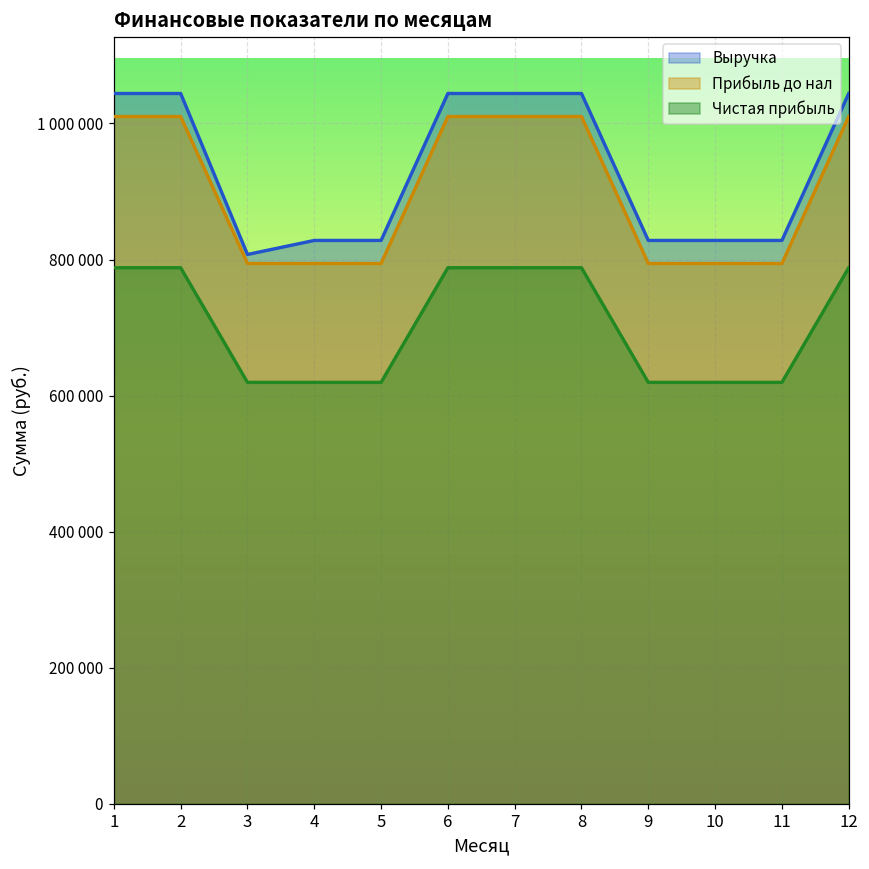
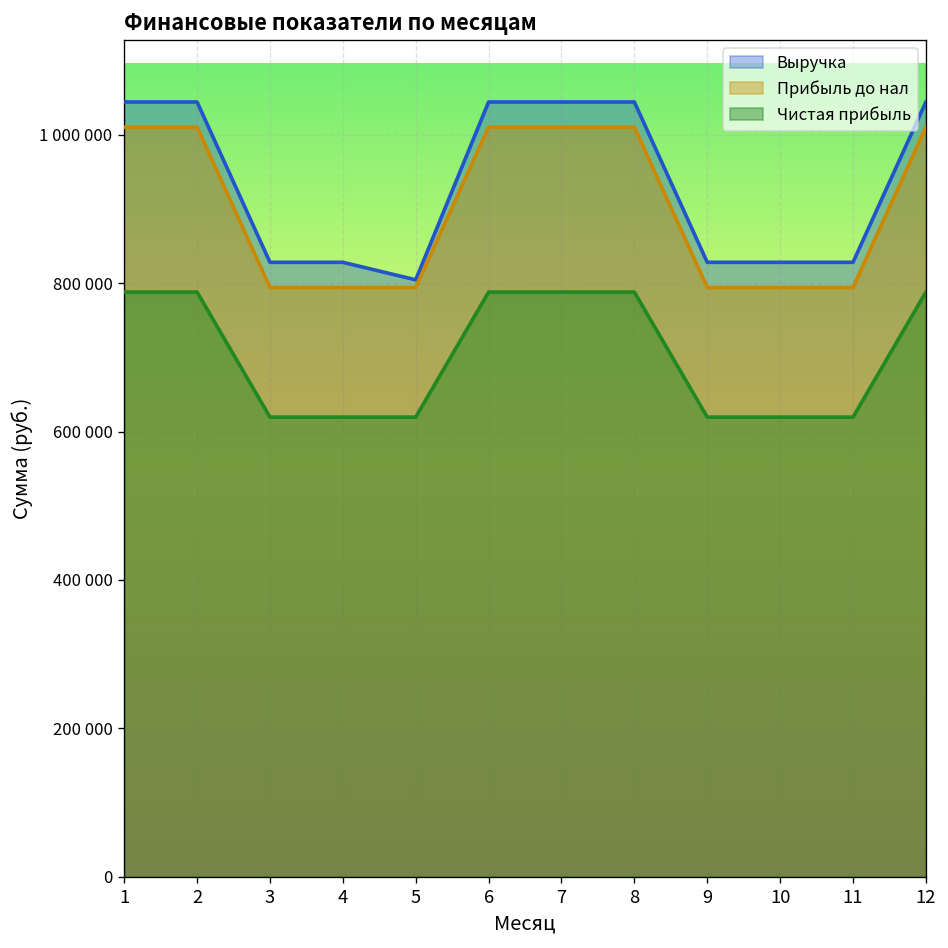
  {
    "Выручка": {
      "1": 1040000,
      "2": 1040000,
-     "3": 810000,
+     "3": 830000,
      "4": 830000,
-     "5": 830000,
+     "5": 800000,
      "6": 1040000,
      "7": 1040000,
      "8": 1040000,
      "9": 830000,
      "10": 830000,
      "11": 830000,
      "12": 1040000
    },
    "Прибыль до нал": {
      "1": 1010000,
      "2": 1010000,
      "3": 790000,
      "4": 790000,
      "5": 790000,
      "6": 1010000,
      "7": 1010000,
      "8": 1010000,
      "9": 790000,
      "10": 790000,
      "11": 790000,
      "12": 1010000
    },
    "Чистая прибыль": {
      "1": 790000,
      "2": 790000,
      "3": 620000,
      "4": 620000,
      "5": 620000,
      "6": 790000,
      "7": 790000,
      "8": 790000,
      "9": 620000,
      "10": 620000,
      "11": 620000,
      "12": 790000
    }
  }
